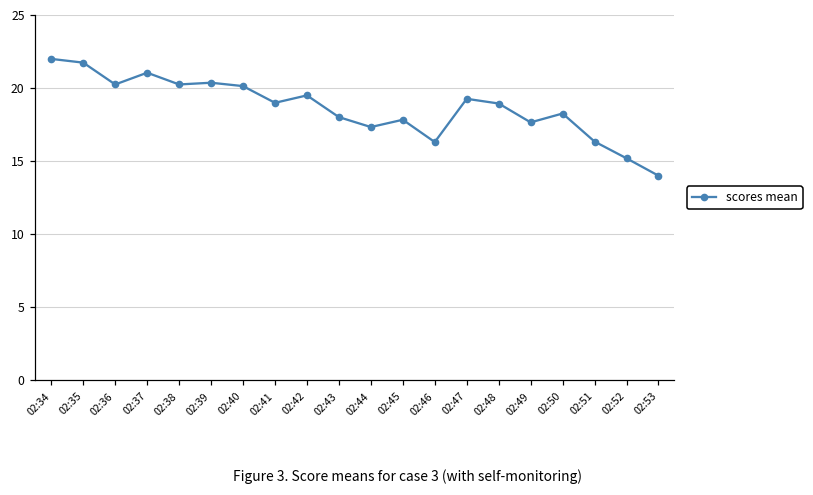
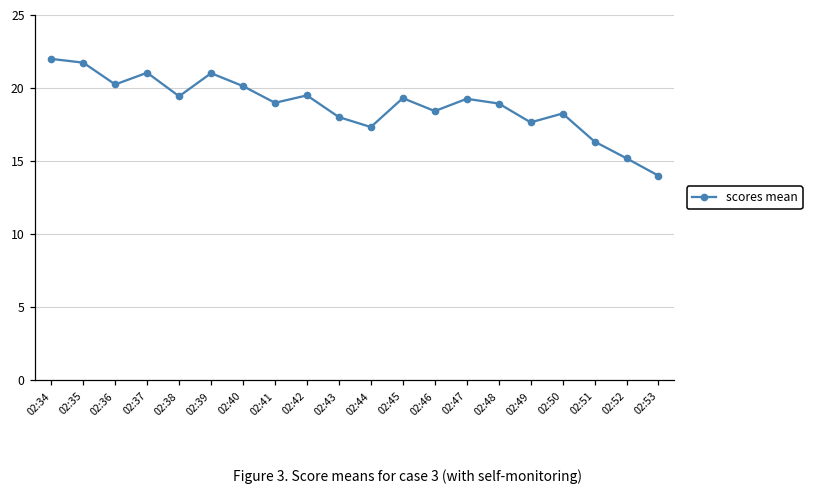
  {
    "02:34": 22.0,
    "02:35": 21.7,
    "02:36": 20.2,
    "02:37": 21.1,
-   "02:38": 20.2,
-   "02:39": 20.4,
+   "02:38": 19.4,
+   "02:39": 21.0,
    "02:40": 20.1,
    "02:41": 19.0,
    "02:42": 19.5,
    "02:43": 18.0,
    "02:44": 17.3,
-   "02:45": 17.8,
-   "02:46": 16.3,
+   "02:45": 19.3,
+   "02:46": 18.4,
    "02:47": 19.3,
    "02:48": 18.9,
    "02:49": 17.7,
    "02:50": 18.3,
    "02:51": 16.3,
    "02:52": 15.2,
    "02:53": 14.0
  }
